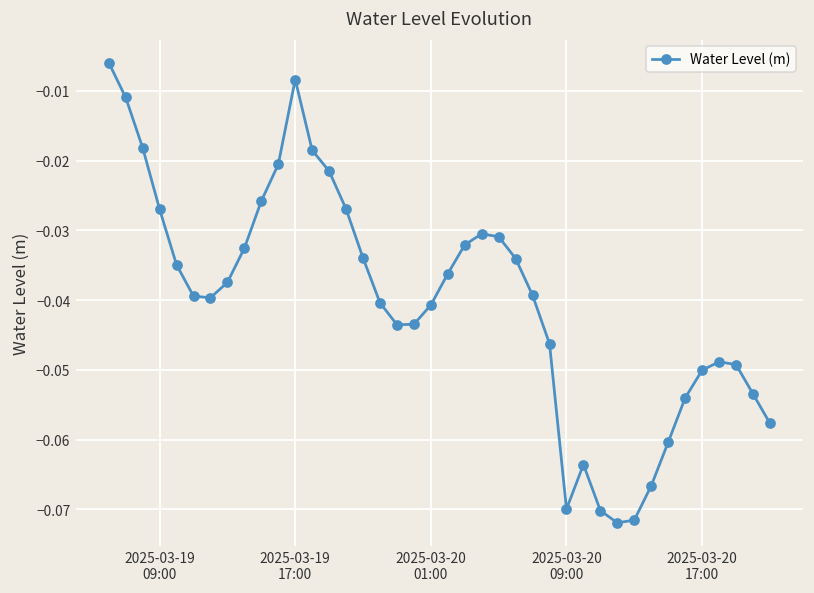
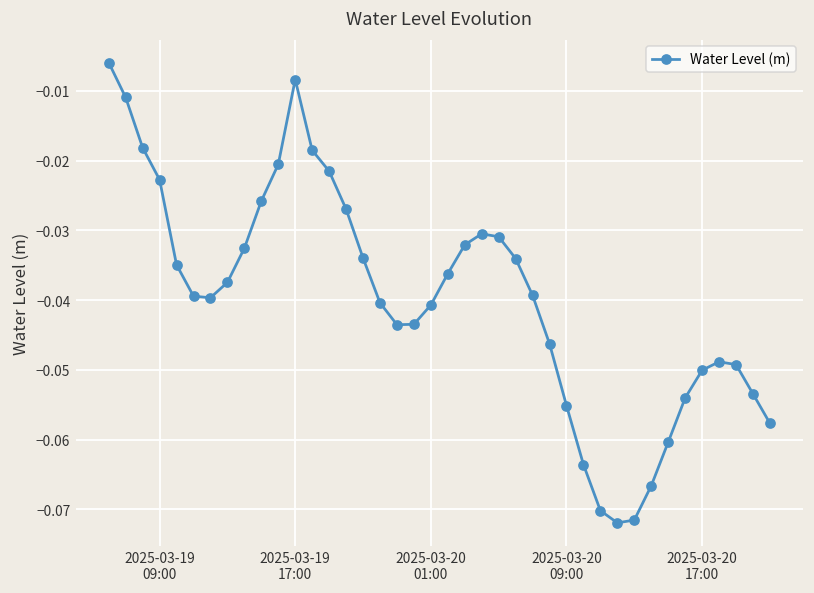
  {
-   "2025-03-19 09:00": -0.027,
+   "2025-03-19 09:00": -0.023,
    "2025-03-19 17:00": -0.008,
    "2025-03-20 01:00": -0.041,
-   "2025-03-20 09:00": -0.070,
+   "2025-03-20 09:00": -0.055,
    "2025-03-20 17:00": -0.050
  }
